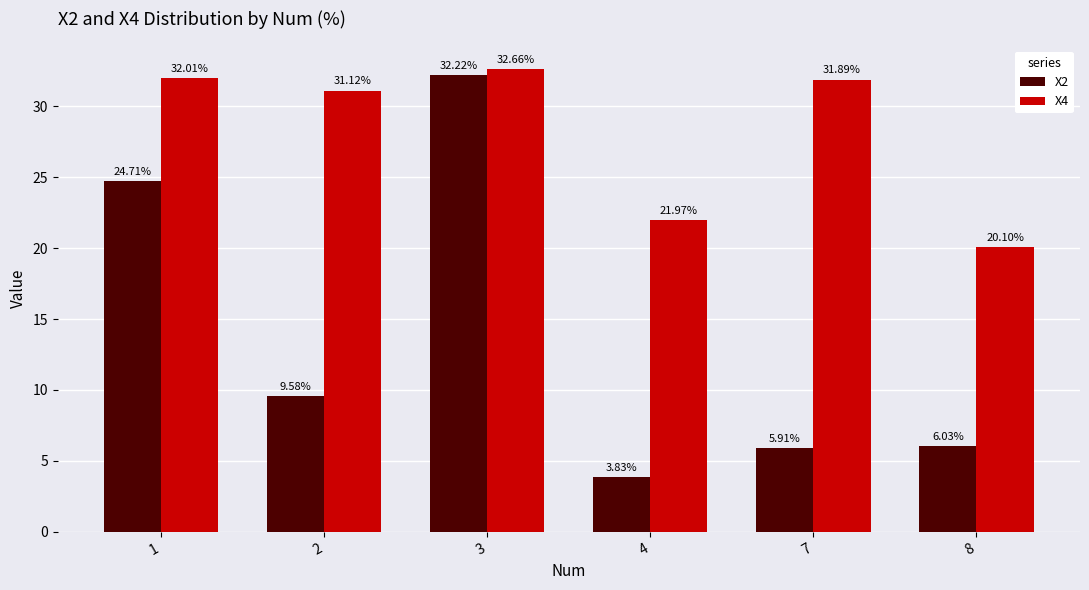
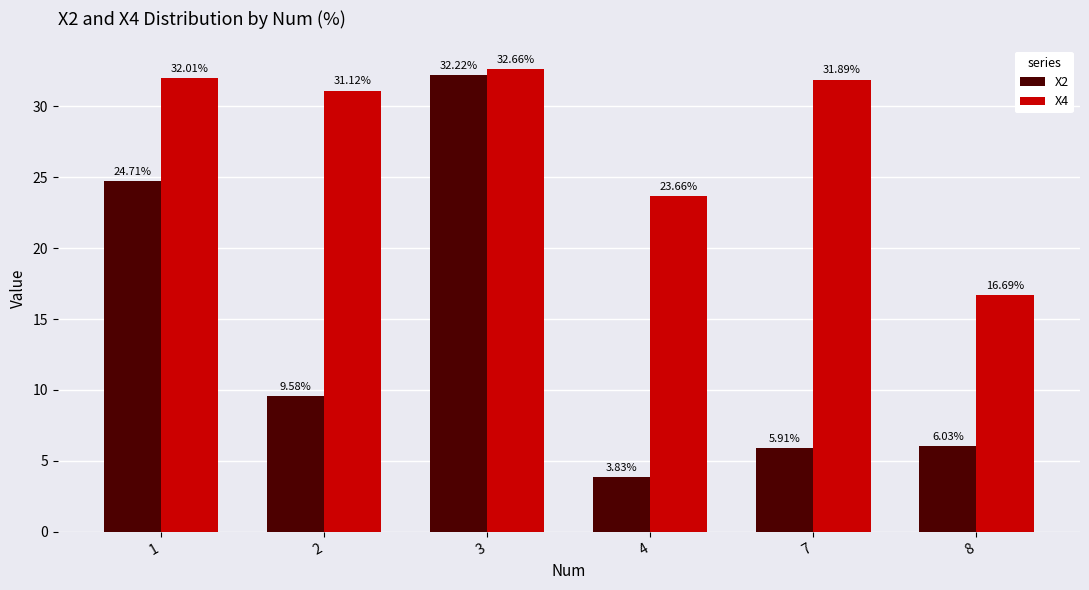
  {
    "X2": {
      "1": "24.71%",
      "2": "9.58%",
      "3": "32.22%",
      "4": "3.83%",
      "7": "5.91%",
      "8": "6.03%"
    },
    "X4": {
      "1": "32.01%",
      "2": "31.12%",
      "3": "32.66%",
-     "4": "21.97%",
+     "4": "23.66%",
      "7": "31.89%",
-     "8": "20.10%"
+     "8": "16.69%"
    }
  }
